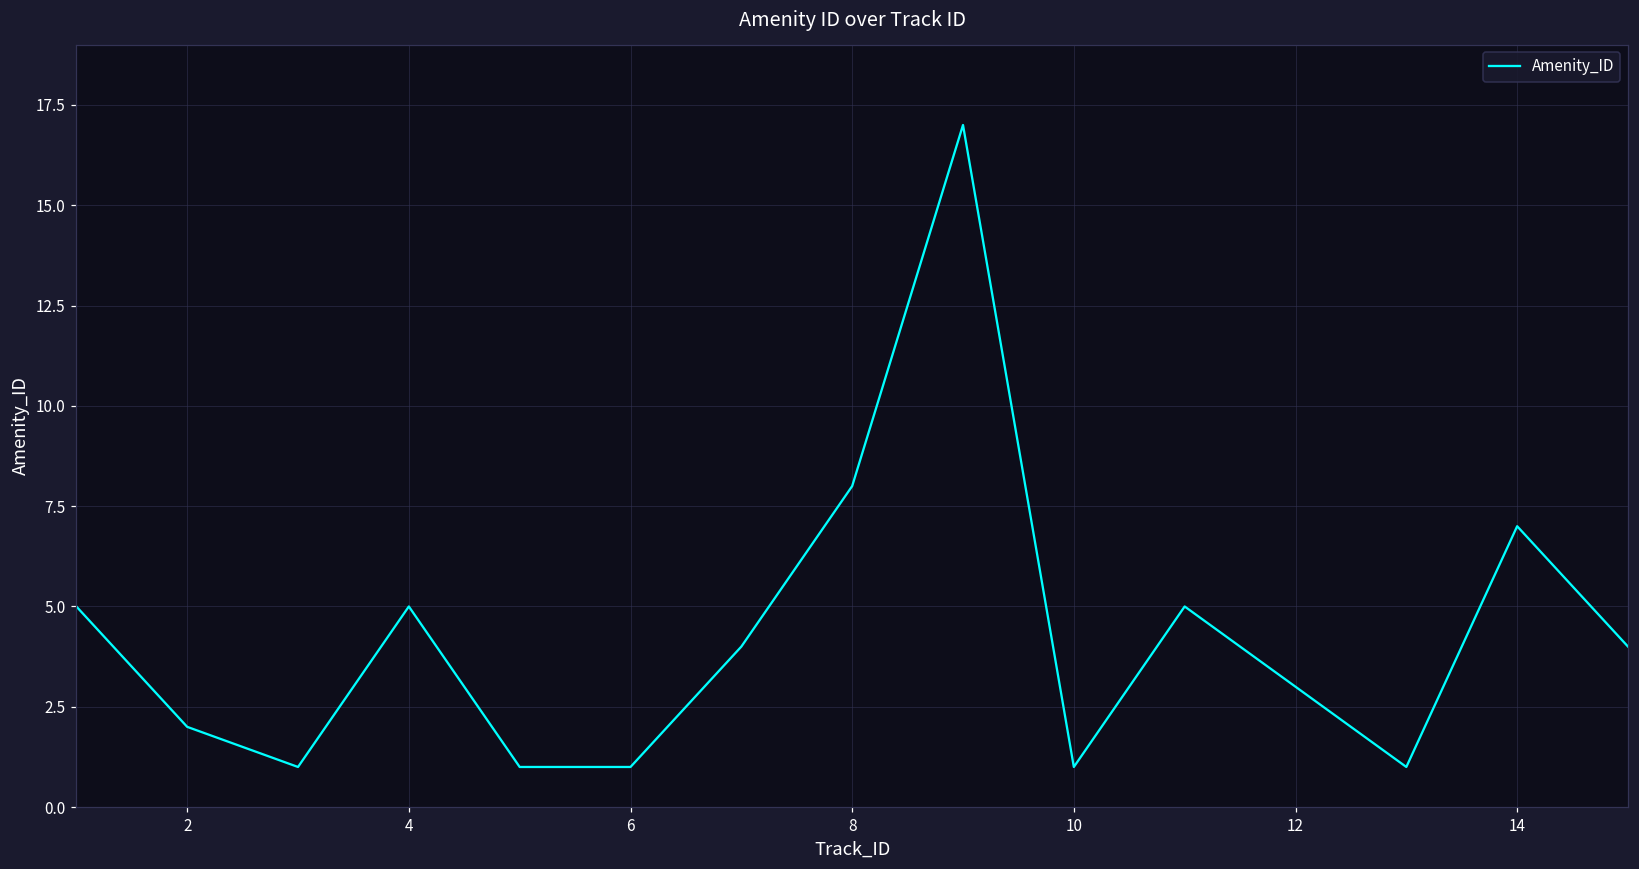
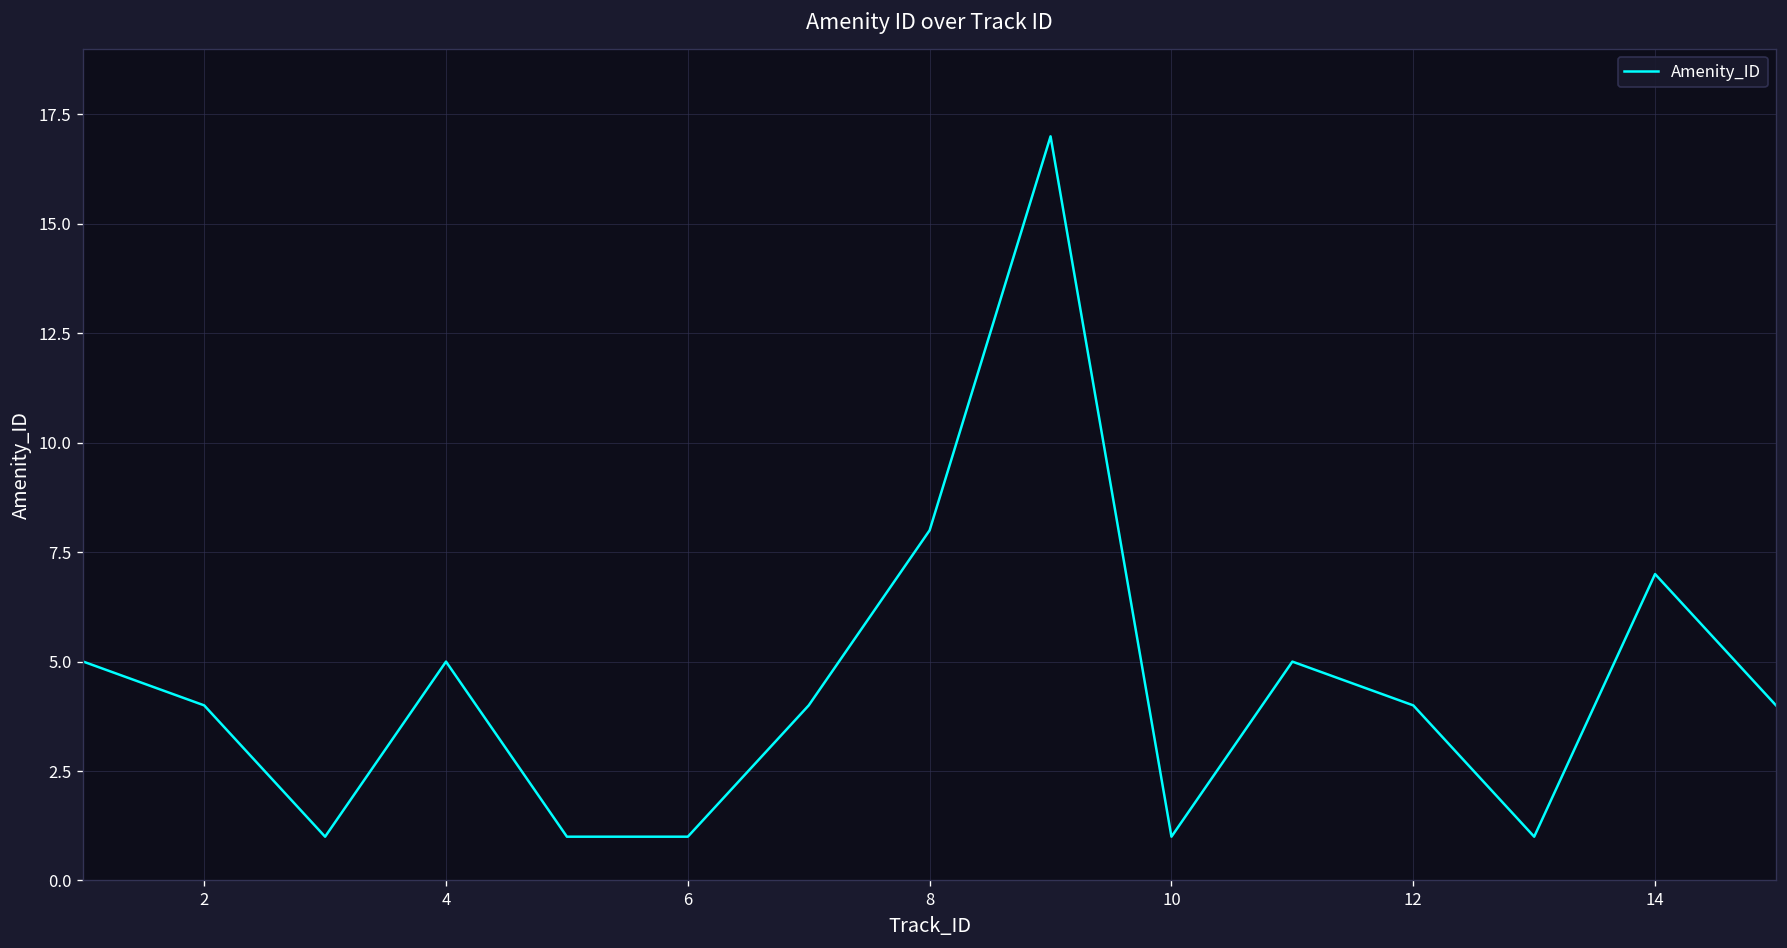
  {
-   "2": 2,
+   "2": 4,
    "4": 5,
    "6": 1,
    "8": 8,
    "10": 1,
-   "12": 3,
+   "12": 4,
    "14": 7
  }
